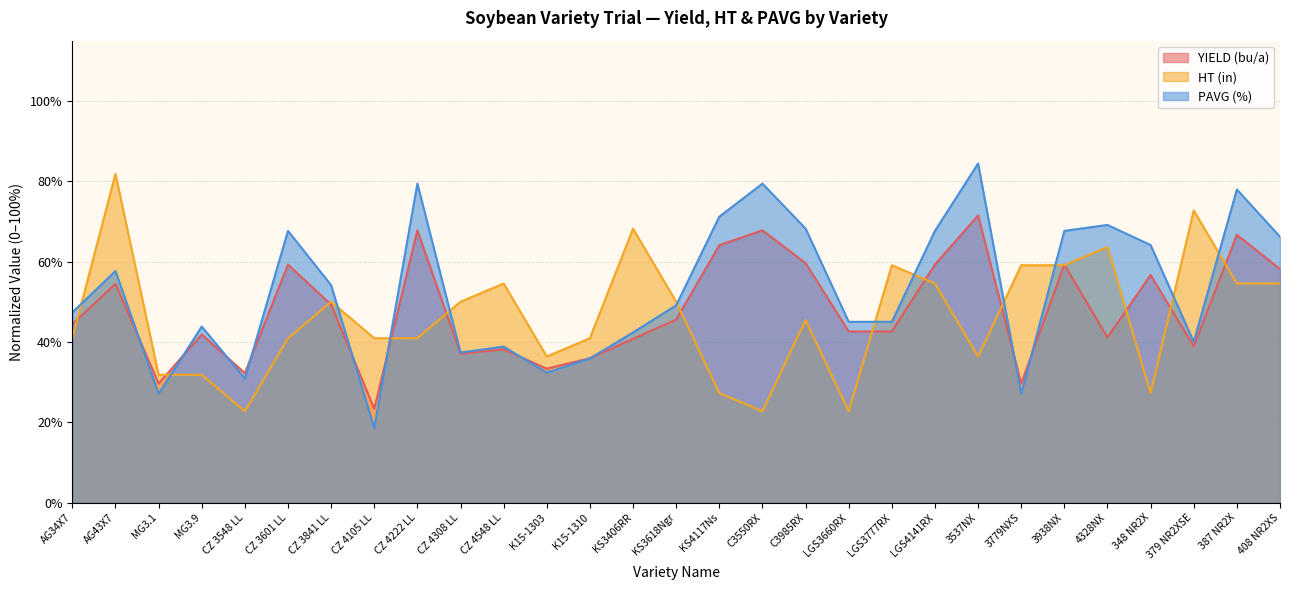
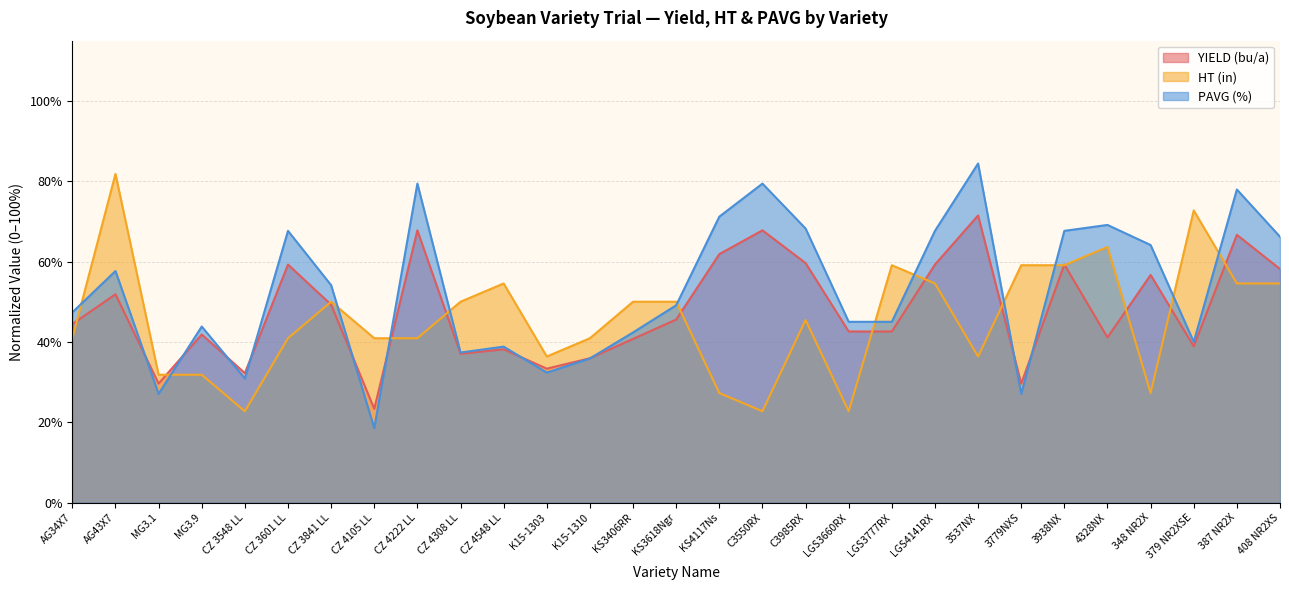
  {
    "YIELD (bu/a)": {
      "AG34X7": "44%",
-     "AG43X7": "54%",
+     "AG43X7": "52%",
      "MG3.1": "30%",
      "MG3.9": "42%",
      "CZ 3548 LL": "32%",
      "CZ 3601 LL": "59%",
      "CZ 3841 LL": "49%",
      "CZ 4105 LL": "23%",
      "CZ 4222 LL": "68%",
      "CZ 4548 LL": "38%",
      "K15-1303": "33%",
      "KS3406RR": "41%",
      "KS3618Ngr": "46%",
-     "KS4117Ns": "64%",
+     "KS4117Ns": "62%",
      "C3550RX": "68%",
      "C3985RX": "60%",
      "LGS3660RX": "43%",
      "LGS3777RX": "43%",
      "LGS4141RX": "59%",
      "3537NX": "71%",
      "3779NXS": "30%",
      "4328NX": "41%",
      "348 NR2X": "57%",
      "379 NR2XSE": "39%",
      "387 NR2X": "67%",
      "408 NR2XS": "58%"
    },
    "HT (in)": {
      "AG34X7": "41%",
      "AG43X7": "82%",
      "MG3.1": "32%",
      "MG3.9": "32%",
      "CZ 3548 LL": "23%",
      "CZ 3601 LL": "41%",
      "CZ 3841 LL": "50%",
      "CZ 4105 LL": "41%",
      "CZ 4222 LL": "41%",
      "CZ 4308 LL": "50%",
      "CZ 4548 LL": "55%",
      "K15-1303": "36%",
      "K15-1310": "41%",
-     "KS3406RR": "68%",
+     "KS3406RR": "50%",
      "KS3618Ngr": "50%",
      "KS4117Ns": "27%",
      "C3550RX": "23%",
      "C3985RX": "45%",
      "LGS3660RX": "23%",
      "LGS3777RX": "59%",
      "LGS4141RX": "55%",
      "3537NX": "36%",
      "3779NXS": "59%",
      "4328NX": "64%",
      "348 NR2X": "27%",
      "379 NR2XSE": "73%",
      "387 NR2X": "55%",
      "408 NR2XS": "55%"
    },
    "PAVG (%)": {
      "AG34X7": "47%",
      "AG43X7": "58%",
      "MG3.1": "27%",
      "MG3.9": "44%",
      "CZ 3548 LL": "31%",
      "CZ 3601 LL": "68%",
      "CZ 3841 LL": "54%",
      "CZ 4105 LL": "19%",
      "CZ 4222 LL": "79%",
      "CZ 4548 LL": "39%",
      "K15-1303": "32%",
      "KS3406RR": "42%",
      "KS3618Ngr": "49%",
      "KS4117Ns": "71%",
      "C3550RX": "79%",
      "C3985RX": "68%",
      "LGS3660RX": "45%",
      "LGS3777RX": "45%",
      "LGS4141RX": "68%",
      "3537NX": "84%",
      "3779NXS": "27%",
      "3938NX": "68%",
      "4328NX": "69%",
      "348 NR2X": "64%",
      "379 NR2XSE": "40%",
      "387 NR2X": "78%",
      "408 NR2XS": "66%"
    }
  }
